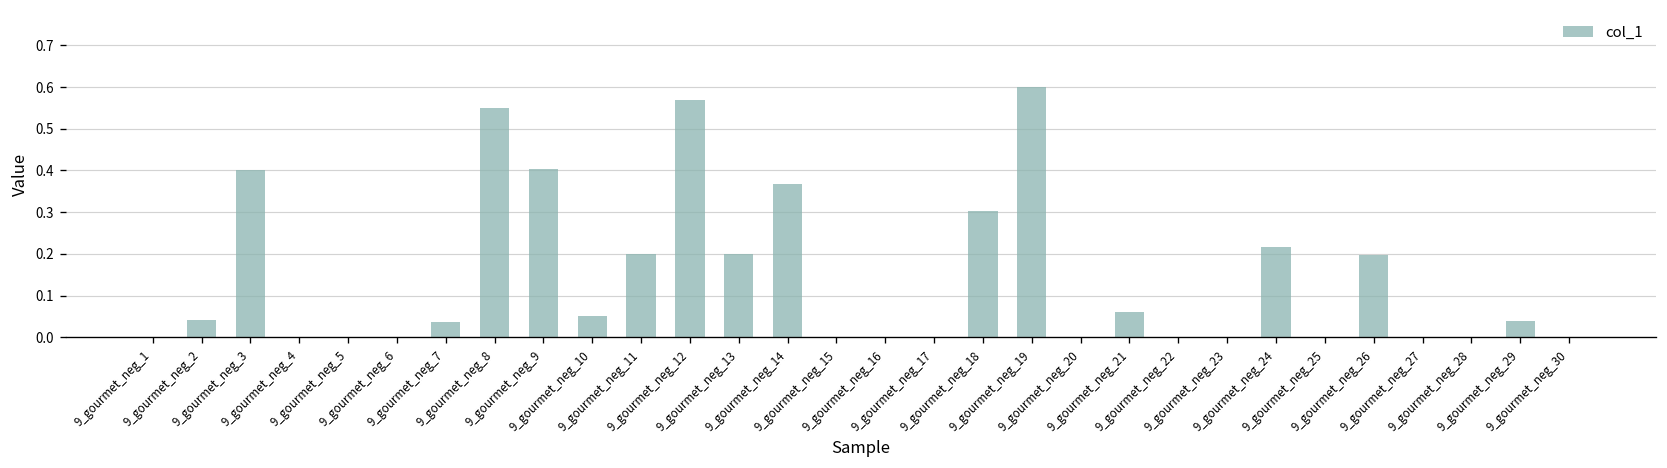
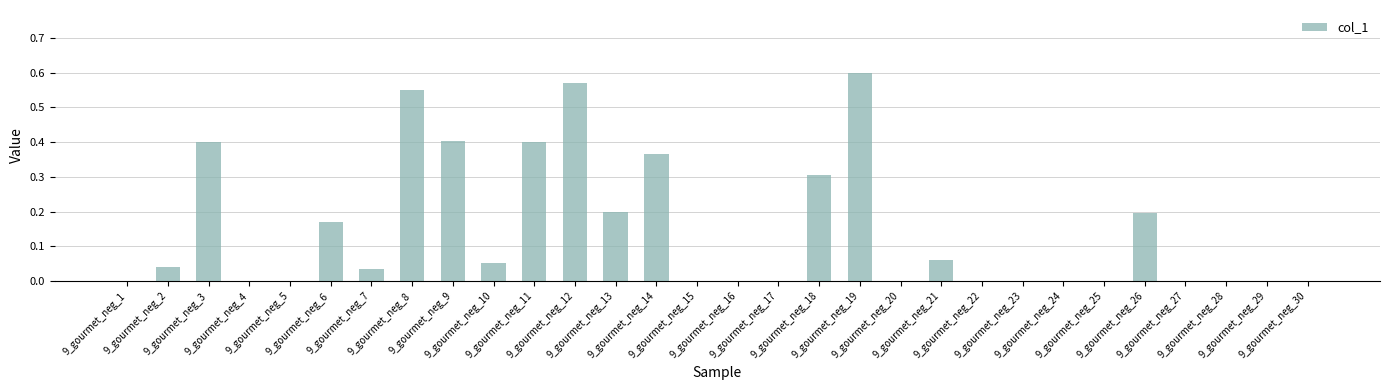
  {
    "9_gourmet_neg_2": 0.04,
    "9_gourmet_neg_3": 0.40,
-   "9_gourmet_neg_6": 0.00,
+   "9_gourmet_neg_6": 0.17,
    "9_gourmet_neg_7": 0.04,
    "9_gourmet_neg_8": 0.55,
    "9_gourmet_neg_9": 0.40,
    "9_gourmet_neg_10": 0.05,
-   "9_gourmet_neg_11": 0.2,
+   "9_gourmet_neg_11": 0.4,
    "9_gourmet_neg_12": 0.57,
    "9_gourmet_neg_13": 0.20,
    "9_gourmet_neg_14": 0.37,
    "9_gourmet_neg_18": 0.30,
    "9_gourmet_neg_19": 0.60,
    "9_gourmet_neg_21": 0.06,
-   "9_gourmet_neg_24": 0.22,
+   "9_gourmet_neg_24": 0.00,
    "9_gourmet_neg_26": 0.20,
-   "9_gourmet_neg_29": 0.04
+   "9_gourmet_neg_29": 0.00
  }
